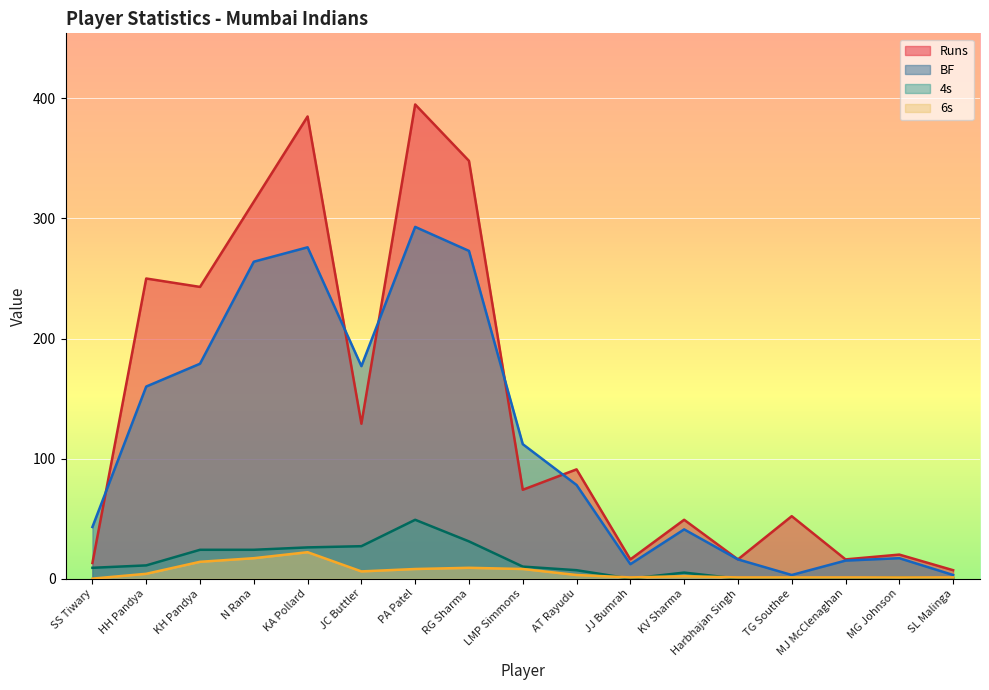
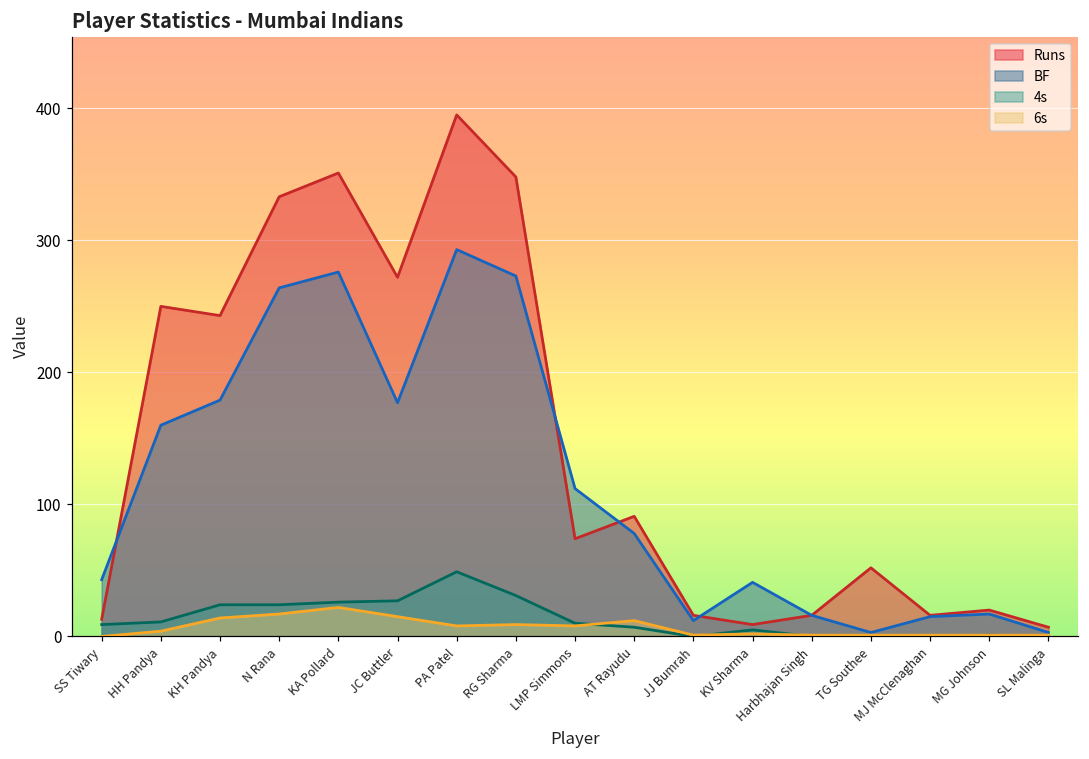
  {
    "Runs": {
      "SS Tiwary": 13,
      "HH Pandya": 250,
      "KH Pandya": 243,
-     "N Rana": 314,
-     "KA Pollard": 385,
-     "JC Buttler": 129,
+     "N Rana": 333,
+     "KA Pollard": 351,
+     "JC Buttler": 272,
      "PA Patel": 395,
      "RG Sharma": 348,
      "LMP Simmons": 74,
      "AT Rayudu": 91,
      "JJ Bumrah": 16,
-     "KV Sharma": 49,
+     "KV Sharma": 9,
      "TG Southee": 52,
      "MG Johnson": 20,
      "SL Malinga": 7
    },
    "6s": {
      "SS Tiwary": 0,
      "HH Pandya": 4,
      "KH Pandya": 14,
      "N Rana": 17,
      "KA Pollard": 22,
-     "JC Buttler": 6,
+     "JC Buttler": 15,
      "PA Patel": 8,
      "RG Sharma": 9,
-     "AT Rayudu": 3,
+     "AT Rayudu": 12,
      "KV Sharma": 2
    }
  }
